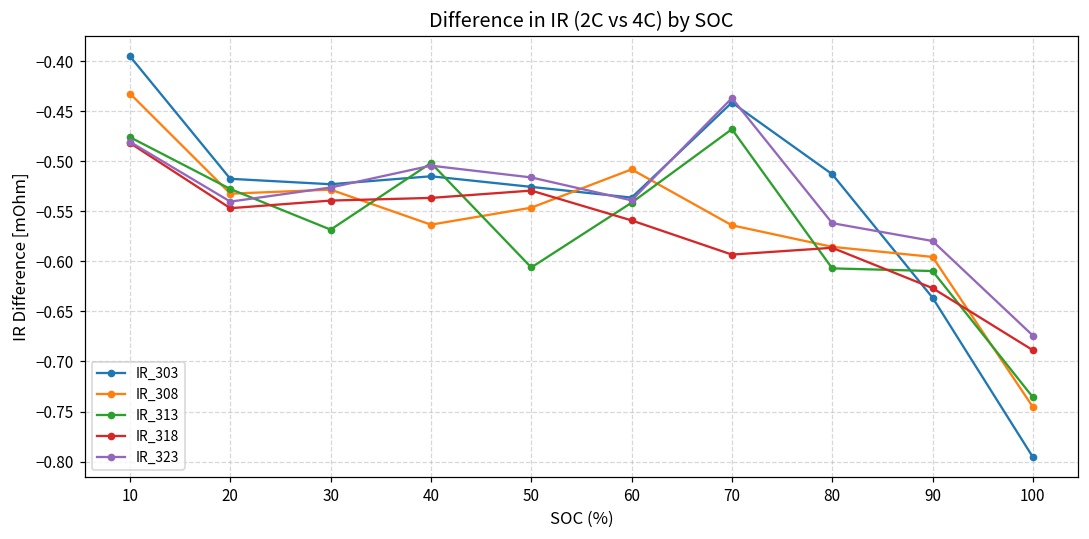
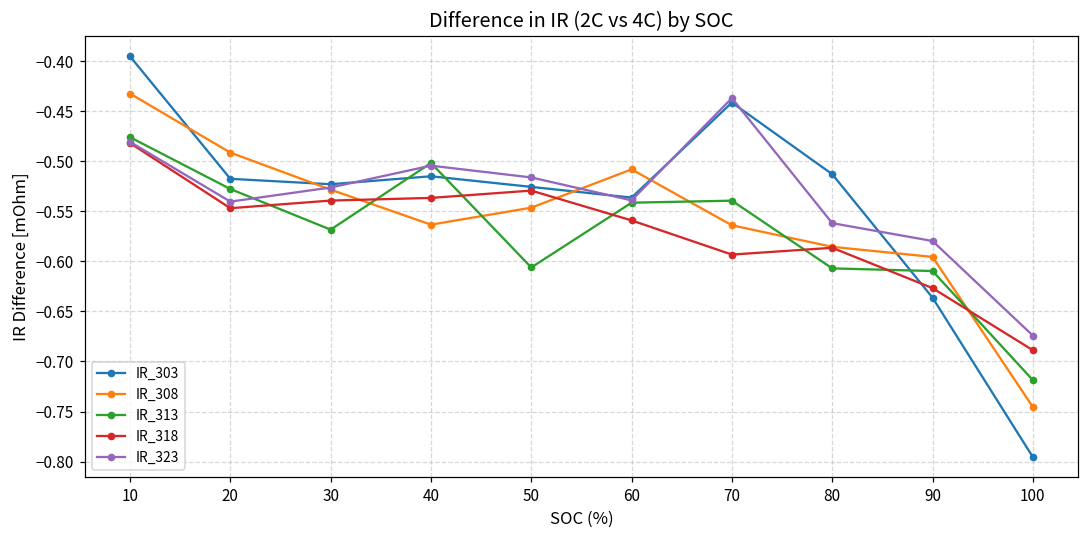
  {
    "IR_303": {
      "10": -0.40,
      "20": -0.52,
      "30": -0.52,
      "40": -0.52,
      "50": -0.53,
      "70": -0.44,
      "80": -0.51,
      "90": -0.64,
      "100": -0.80
    },
    "IR_308": {
      "10": -0.43,
-     "20": -0.53,
+     "20": -0.49,
      "40": -0.56,
      "50": -0.55,
      "60": -0.51,
      "70": -0.56,
      "90": -0.60,
      "100": -0.75
    },
    "IR_313": {
      "10": -0.48,
      "20": -0.53,
      "30": -0.57,
      "50": -0.61,
-     "70": -0.47,
+     "70": -0.54,
      "80": -0.61,
      "90": -0.61,
-     "100": -0.74
+     "100": -0.72
    },
    "IR_318": {
      "20": -0.55,
      "30": -0.54,
      "40": -0.54,
      "50": -0.53,
      "60": -0.56,
      "70": -0.59,
      "90": -0.63,
      "100": -0.69
    },
    "IR_323": {
      "20": -0.54,
      "50": -0.52,
      "70": -0.44,
      "80": -0.56,
      "90": -0.58,
      "100": -0.67
    }
  }
